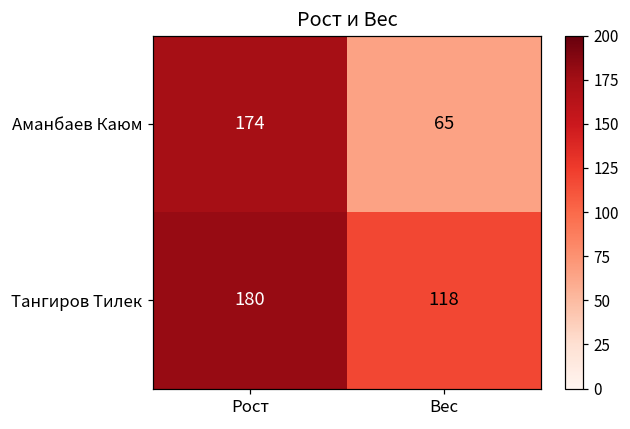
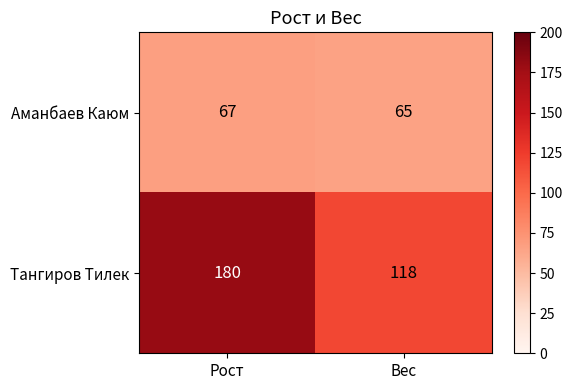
  {
    "Аманбаев Каюм": {
-     "Рост": 174,
+     "Рост": 67,
      "Вес": 65
    },
    "Тангиров Тилек": {
      "Рост": 180,
      "Вес": 118
    }
  }
